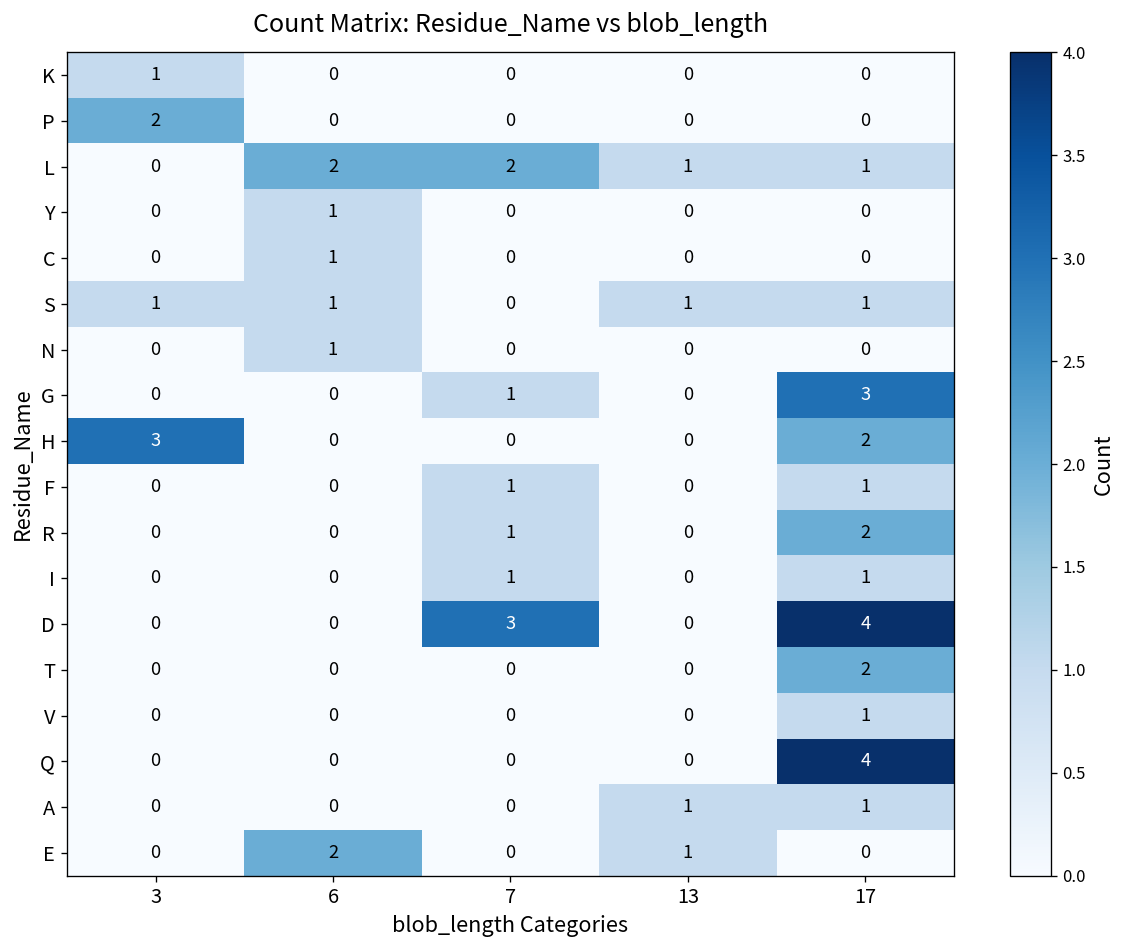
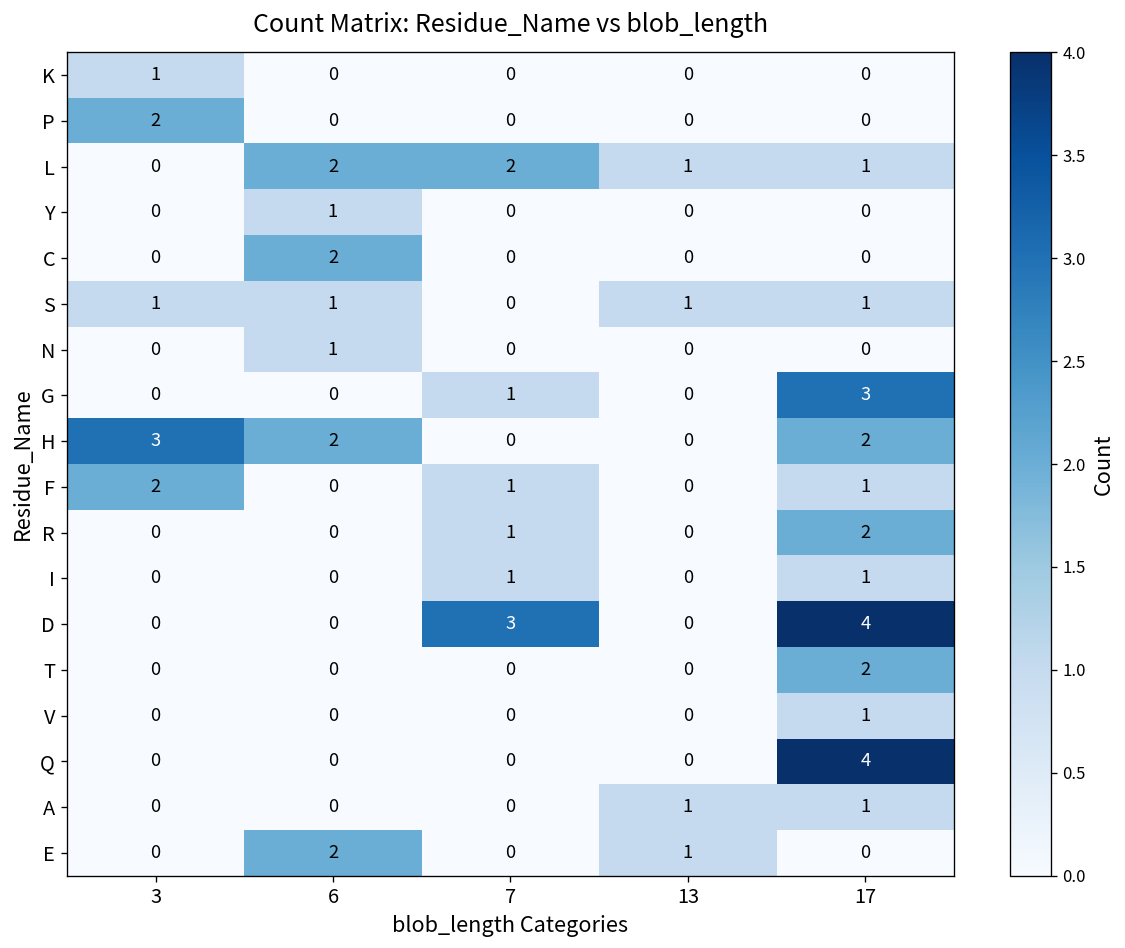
  {
    "K": {
      "3": 1,
      "6": 0,
      "7": 0,
      "13": 0,
      "17": 0
    },
    "P": {
      "3": 2,
      "6": 0,
      "7": 0,
      "13": 0,
      "17": 0
    },
    "L": {
      "3": 0,
      "6": 2,
      "7": 2,
      "13": 1,
      "17": 1
    },
    "Y": {
      "3": 0,
      "6": 1,
      "7": 0,
      "13": 0,
      "17": 0
    },
    "C": {
      "3": 0,
-     "6": 1,
+     "6": 2,
      "7": 0,
      "13": 0,
      "17": 0
    },
    "S": {
      "3": 1,
      "6": 1,
      "7": 0,
      "13": 1,
      "17": 1
    },
    "N": {
      "3": 0,
      "6": 1,
      "7": 0,
      "13": 0,
      "17": 0
    },
    "G": {
      "3": 0,
      "6": 0,
      "7": 1,
      "13": 0,
      "17": 3
    },
    "H": {
      "3": 3,
-     "6": 0,
+     "6": 2,
      "7": 0,
      "13": 0,
      "17": 2
    },
    "F": {
-     "3": 0,
+     "3": 2,
      "6": 0,
      "7": 1,
      "13": 0,
      "17": 1
    },
    "R": {
      "3": 0,
      "6": 0,
      "7": 1,
      "13": 0,
      "17": 2
    },
    "I": {
      "3": 0,
      "6": 0,
      "7": 1,
      "13": 0,
      "17": 1
    },
    "D": {
      "3": 0,
      "6": 0,
      "7": 3,
      "13": 0,
      "17": 4
    },
    "T": {
      "3": 0,
      "6": 0,
      "7": 0,
      "13": 0,
      "17": 2
    },
    "V": {
      "3": 0,
      "6": 0,
      "7": 0,
      "13": 0,
      "17": 1
    },
    "Q": {
      "3": 0,
      "6": 0,
      "7": 0,
      "13": 0,
      "17": 4
    },
    "A": {
      "3": 0,
      "6": 0,
      "7": 0,
      "13": 1,
      "17": 1
    },
    "E": {
      "3": 0,
      "6": 2,
      "7": 0,
      "13": 1,
      "17": 0
    }
  }
